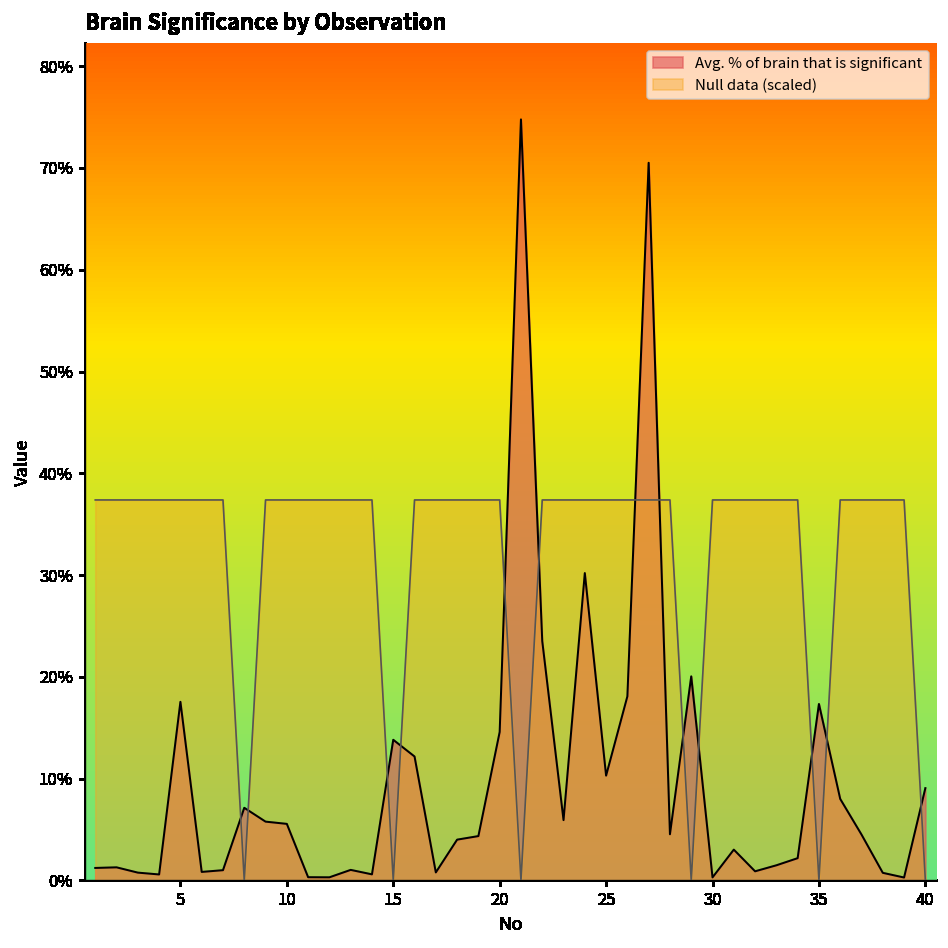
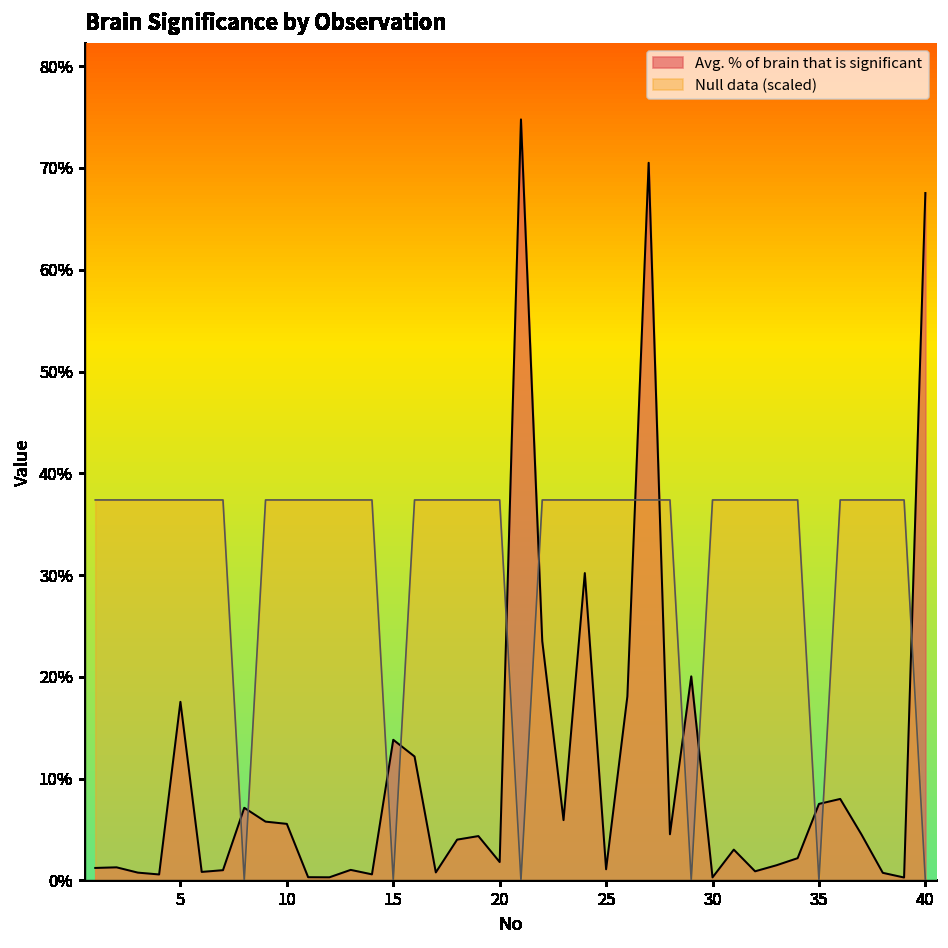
  {
    "Avg. % of brain that is significant": {
      "5": "18%",
      "10": "6%",
      "15": "14%",
-     "20": "15%",
-     "25": "10%",
+     "20": "2%",
+     "25": "1%",
      "30": "0%",
-     "35": "17%",
-     "40": "9%"
+     "35": "8%",
+     "40": "68%"
    },
    "Null data (scaled)": {
      "5": "37%",
      "10": "37%",
      "15": "0%",
      "20": "37%",
      "25": "37%",
      "30": "37%",
      "35": "0%",
      "40": "0%"
    }
  }
